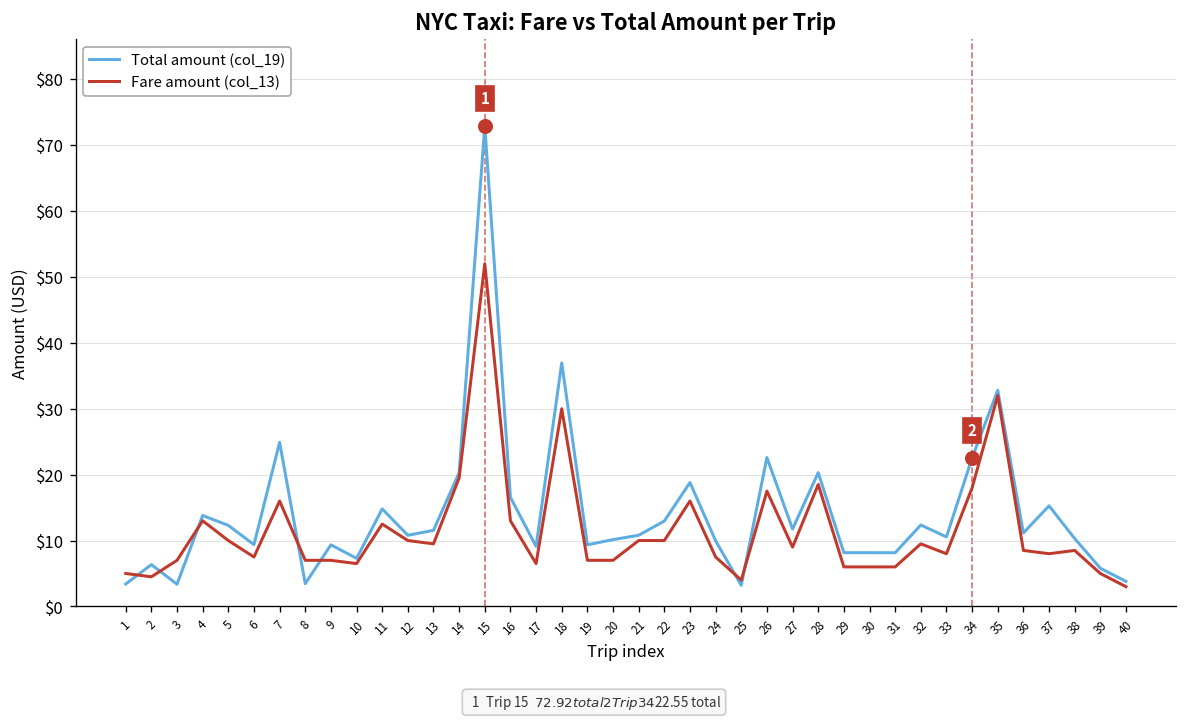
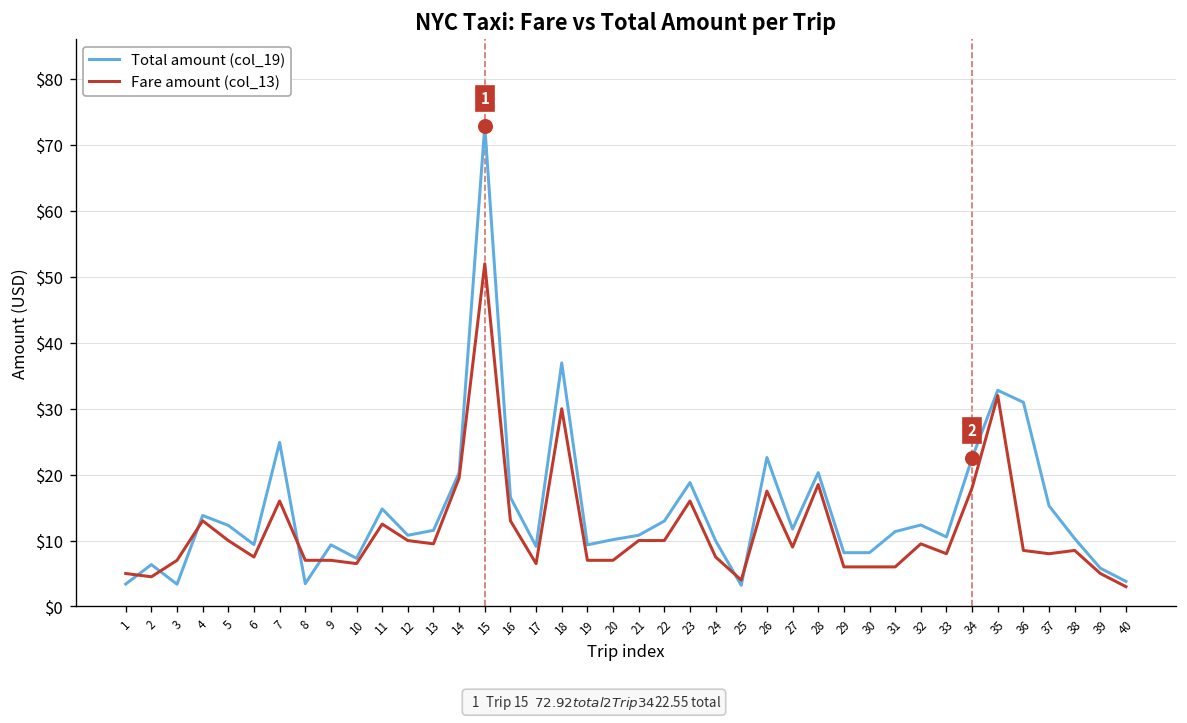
  {
    "Total amount (col_19)": {
      "1": "$3",
      "2": "$6",
      "3": "$3",
      "4": "$14",
      "5": "$12",
      "6": "$9",
      "7": "$25",
      "8": "$3",
      "9": "$9",
      "10": "$7",
      "11": "$15",
      "12": "$11",
      "13": "$12",
      "14": "$20",
      "16": "$17",
      "17": "$9",
      "18": "$37",
      "19": "$9",
      "20": "$10",
      "21": "$11",
      "22": "$13",
      "23": "$19",
      "24": "$10",
      "25": "$3",
      "26": "$23",
      "27": "$12",
      "28": "$20",
      "29": "$8",
      "30": "$8",
-     "31": "$8",
+     "31": "$11",
      "32": "$12",
      "33": "$11",
      "35": "$33",
-     "36": "$11",
+     "36": "$31",
      "37": "$15",
      "38": "$10",
      "39": "$6",
      "40": "$4"
    }
  }
